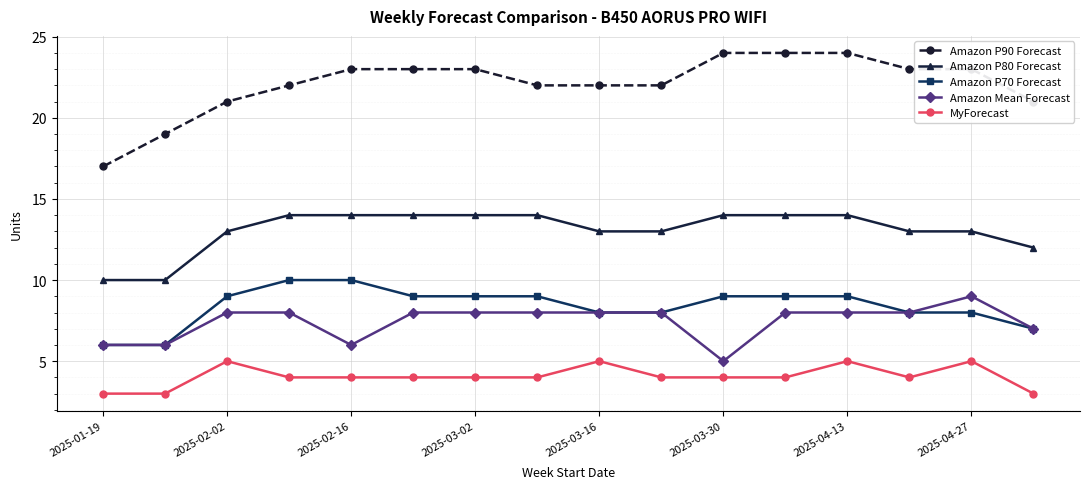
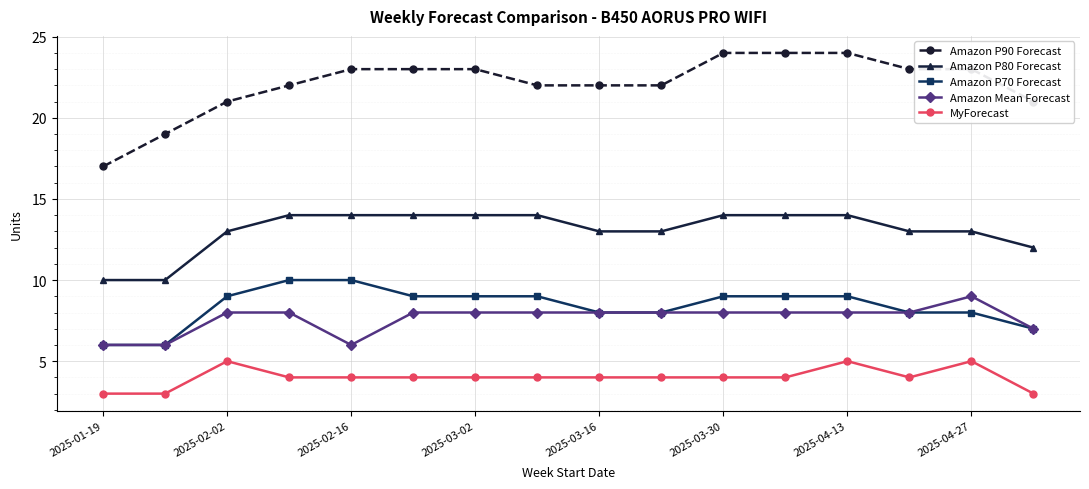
  {
    "Amazon Mean Forecast": {
      "2025-02-02": 8,
      "2025-02-16": 6,
      "2025-03-02": 8,
-     "2025-03-30": 5,
+     "2025-03-30": 8,
      "2025-04-13": 8,
      "2025-04-27": 9
    },
    "MyForecast": {
      "2025-01-19": 3,
      "2025-02-02": 5,
      "2025-02-16": 4,
      "2025-03-02": 4,
-     "2025-03-16": 5,
+     "2025-03-16": 4,
      "2025-03-30": 4,
      "2025-04-13": 5,
      "2025-04-27": 5
    }
  }
